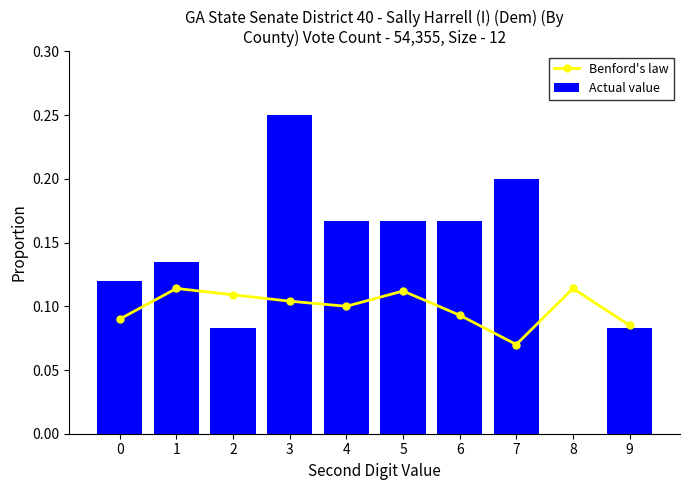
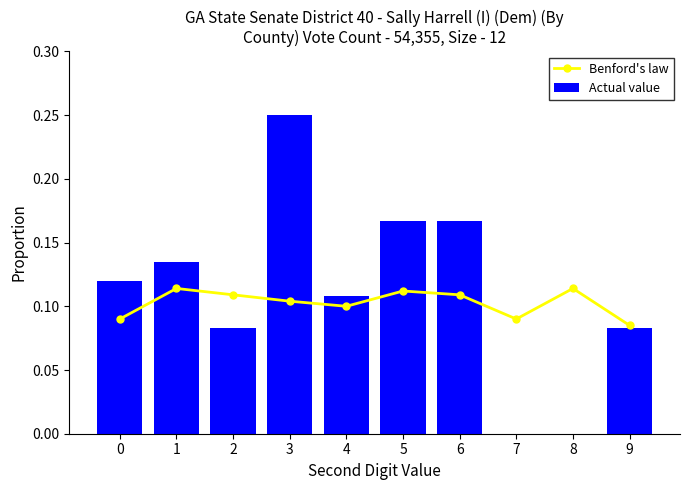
  {
    "Benford's law": {
      "0": 0.090,
      "1": 0.114,
      "2": 0.109,
      "3": 0.104,
      "4": 0.100,
      "5": 0.112,
-     "6": 0.093,
-     "7": 0.07,
+     "6": 0.109,
+     "7": 0.09,
      "8": 0.114,
      "9": 0.085
    },
    "Actual value": {
      "0": 0.120,
      "1": 0.135,
      "2": 0.083,
      "3": 0.250,
-     "4": 0.167,
+     "4": 0.108,
      "5": 0.167,
      "6": 0.167,
-     "7": 0.2,
+     "7": 0.0,
      "8": 0.000,
      "9": 0.083
    }
  }
